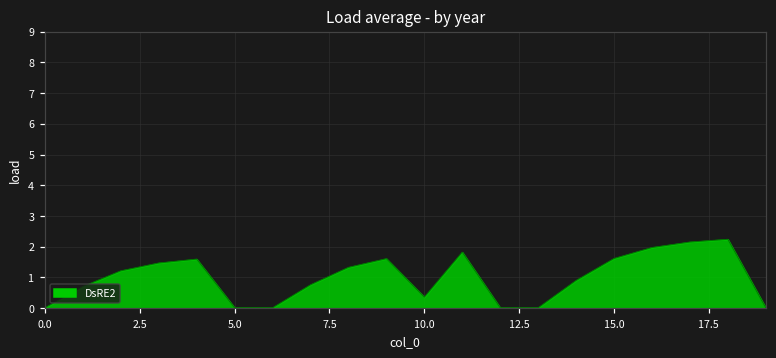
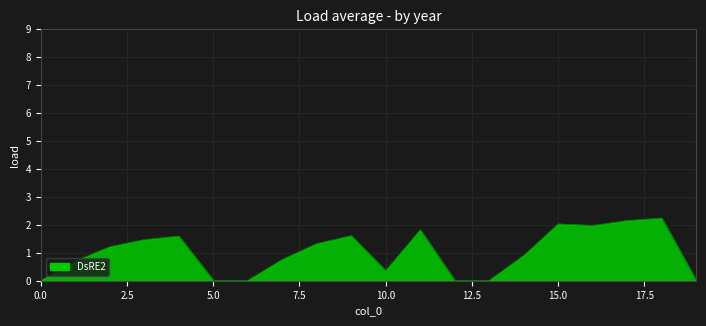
  {
    "0.0": 0.0,
    "5.0": 0.0,
    "10.0": 0.4,
-   "15.0": 1.6
+   "15.0": 2.0
  }
